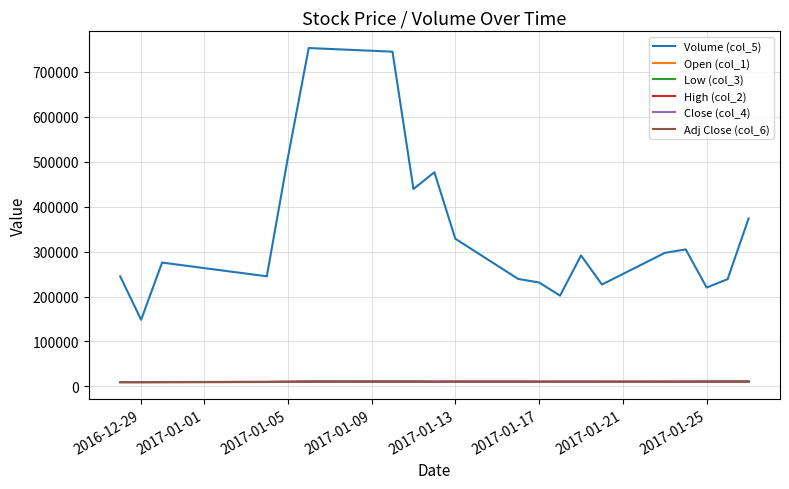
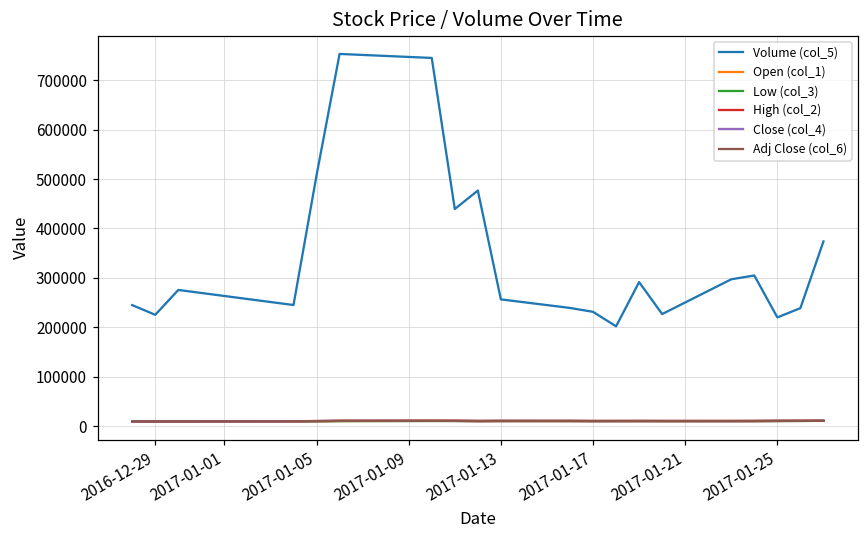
  {
    "Volume (col_5)": {
-     "2016-12-29": 150000,
+     "2016-12-29": 230000,
      "2017-01-05": 510000,
-     "2017-01-13": 330000,
+     "2017-01-13": 260000,
      "2017-01-17": 230000,
      "2017-01-25": 220000
    }
  }
